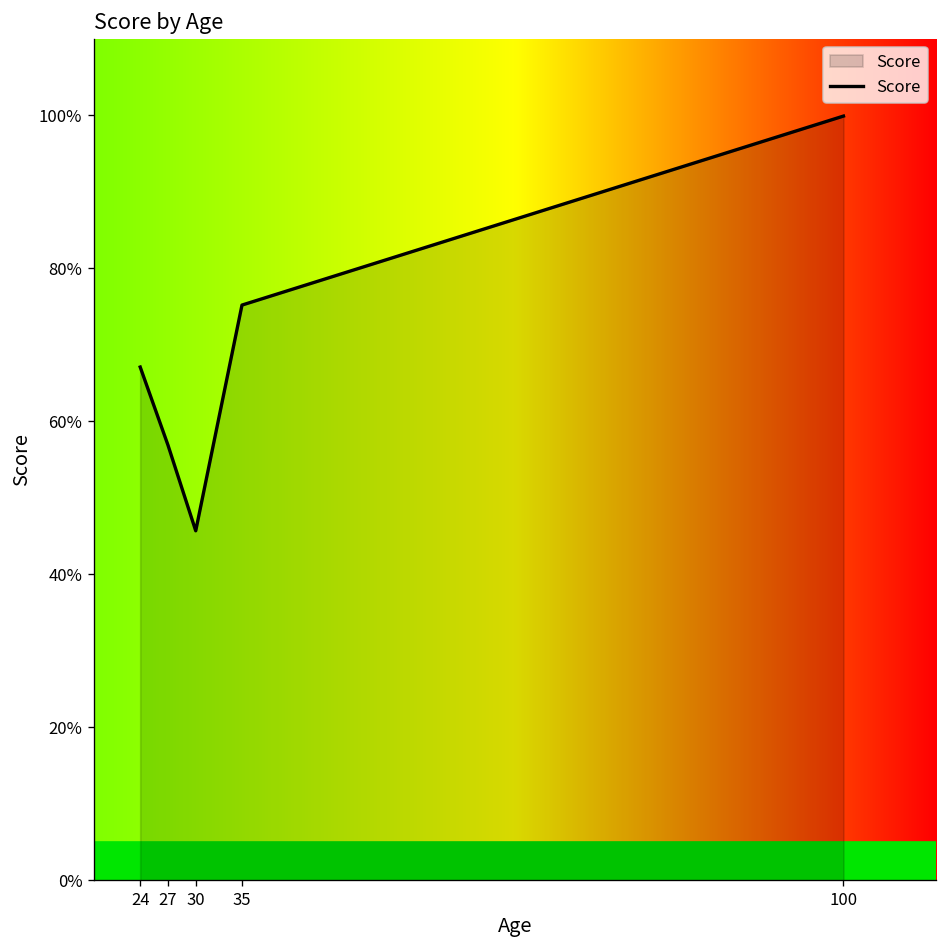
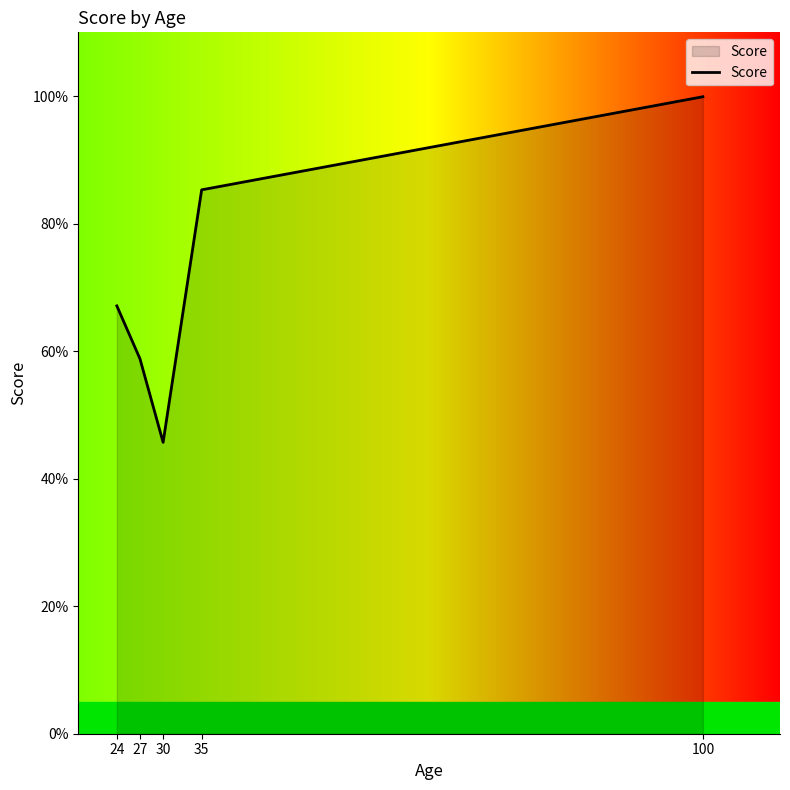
  {
    "24": "67%",
-   "27": "57%",
+   "27": "59%",
    "30": "46%",
-   "35": "75%",
+   "35": "85%",
    "100": "100%"
  }
